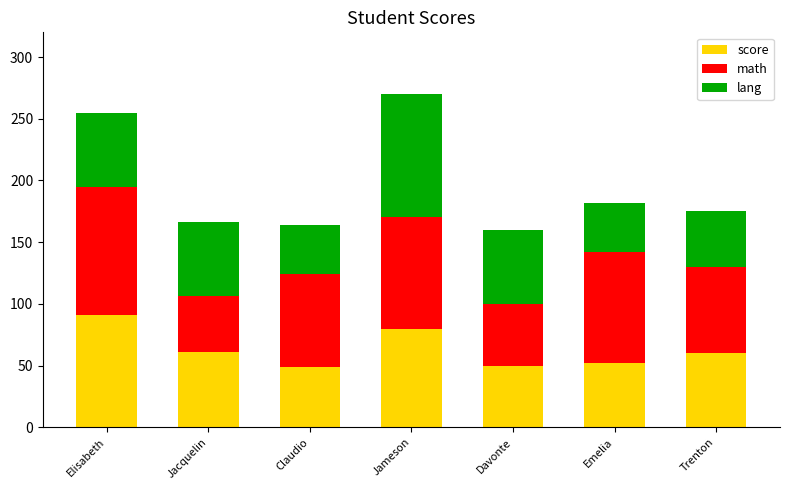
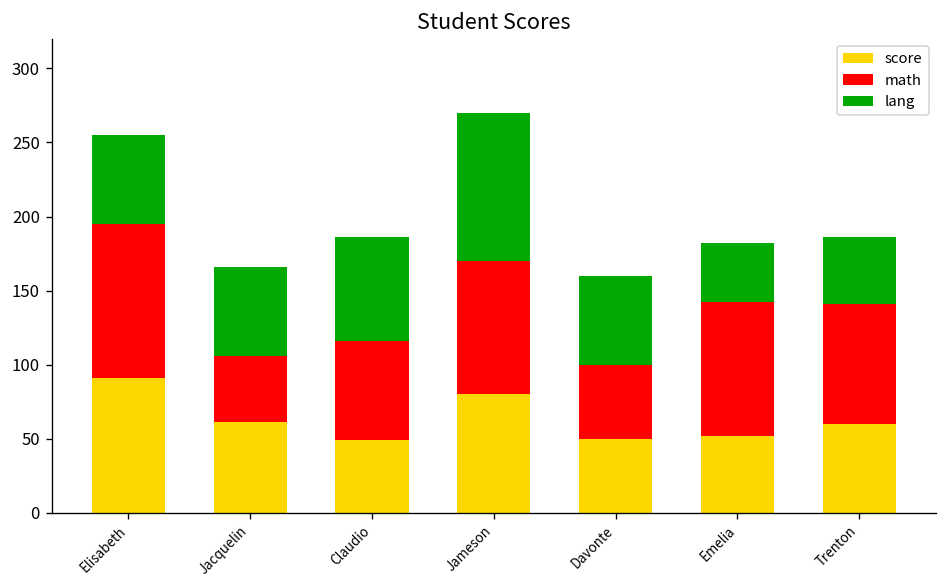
  {
    "score": {
      "Elisabeth": 91,
      "Jacquelin": 61,
      "Claudio": 49,
      "Jameson": 80,
      "Davonte": 50,
      "Emelia": 52,
      "Trenton": 60
    },
    "math": {
      "Elisabeth": 104,
      "Jacquelin": 45,
-     "Claudio": 75,
+     "Claudio": 67,
      "Jameson": 90,
      "Davonte": 50,
      "Emelia": 90,
-     "Trenton": 70
+     "Trenton": 81
    },
    "lang": {
      "Elisabeth": 60,
      "Jacquelin": 60,
-     "Claudio": 40,
+     "Claudio": 70,
      "Jameson": 100,
      "Davonte": 60,
      "Emelia": 40,
      "Trenton": 45
    }
  }
